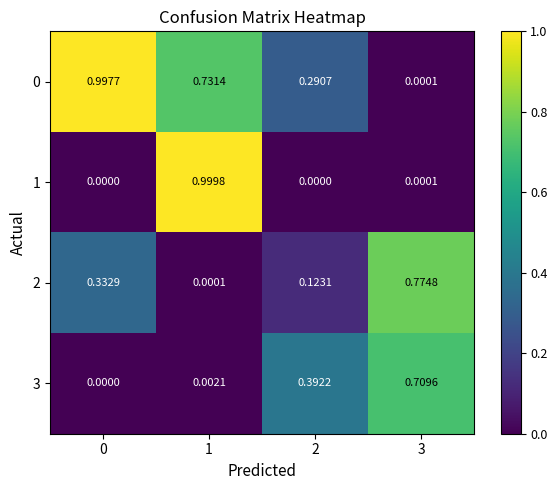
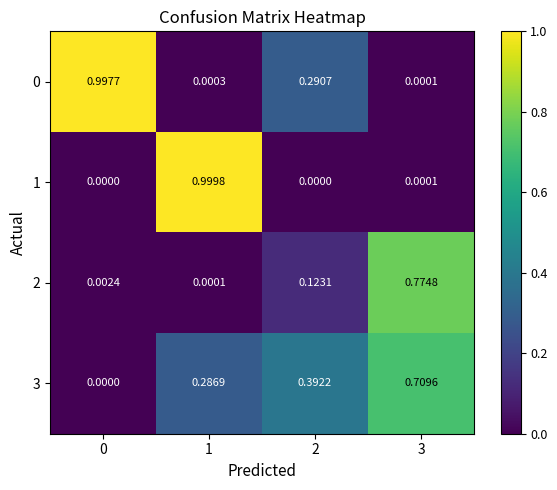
  {
    "0": {
      "0": 0.9977,
-     "1": 0.7314,
+     "1": 0.0003,
      "2": 0.2907,
      "3": 0.0001
    },
    "1": {
      "0": 0.0000,
      "1": 0.9998,
      "2": 0.0000,
      "3": 0.0001
    },
    "2": {
-     "0": 0.3329,
+     "0": 0.0024,
      "1": 0.0001,
      "2": 0.1231,
      "3": 0.7748
    },
    "3": {
      "0": 0.0000,
-     "1": 0.0021,
+     "1": 0.2869,
      "2": 0.3922,
      "3": 0.7096
    }
  }
